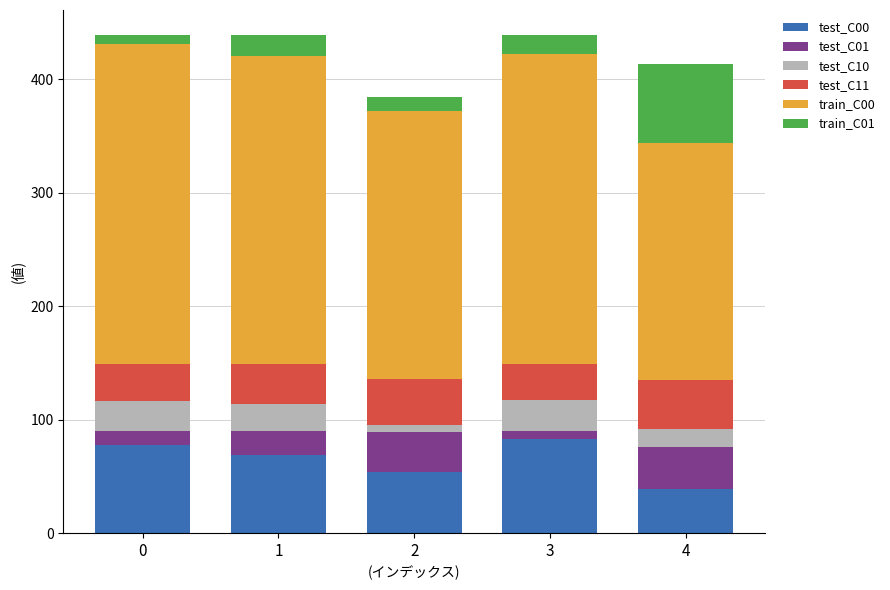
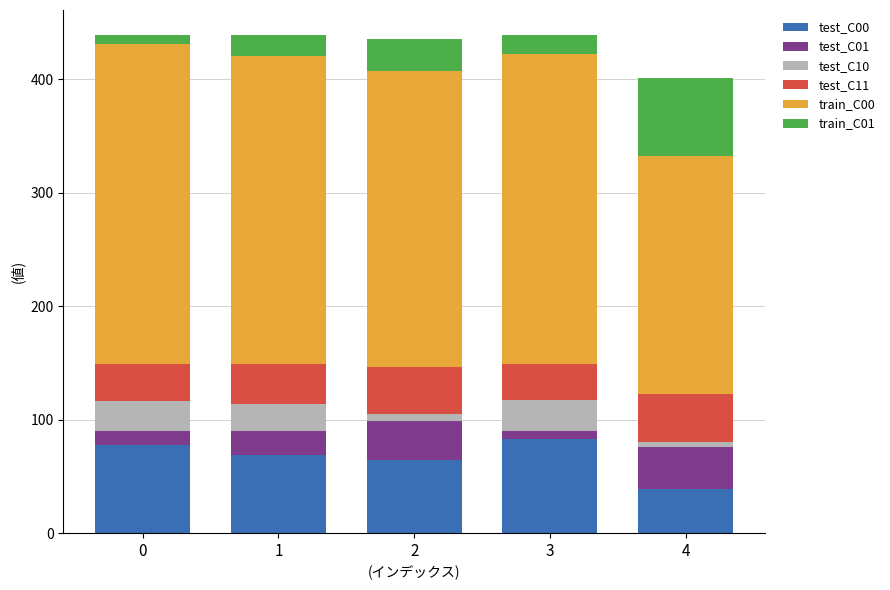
  {
    "test_C00": {
      "0": 78,
      "1": 69,
-     "2": 54,
+     "2": 64,
      "3": 83,
      "4": 39
    },
    "test_C01": {
      "0": 12,
      "1": 21,
      "2": 35,
      "3": 7,
      "4": 37
    },
    "test_C10": {
      "0": 26,
      "1": 24,
      "2": 6,
      "3": 27,
-     "4": 16
+     "4": 4
    },
    "test_C11": {
      "0": 33,
      "1": 35,
      "2": 41,
      "3": 32,
      "4": 43
    },
    "train_C00": {
      "0": 282,
      "1": 271,
-     "2": 236,
+     "2": 261,
      "3": 273,
      "4": 209
    },
    "train_C01": {
      "0": 8,
      "1": 19,
-     "2": 12,
+     "2": 28,
      "3": 17,
      "4": 69
    }
  }
